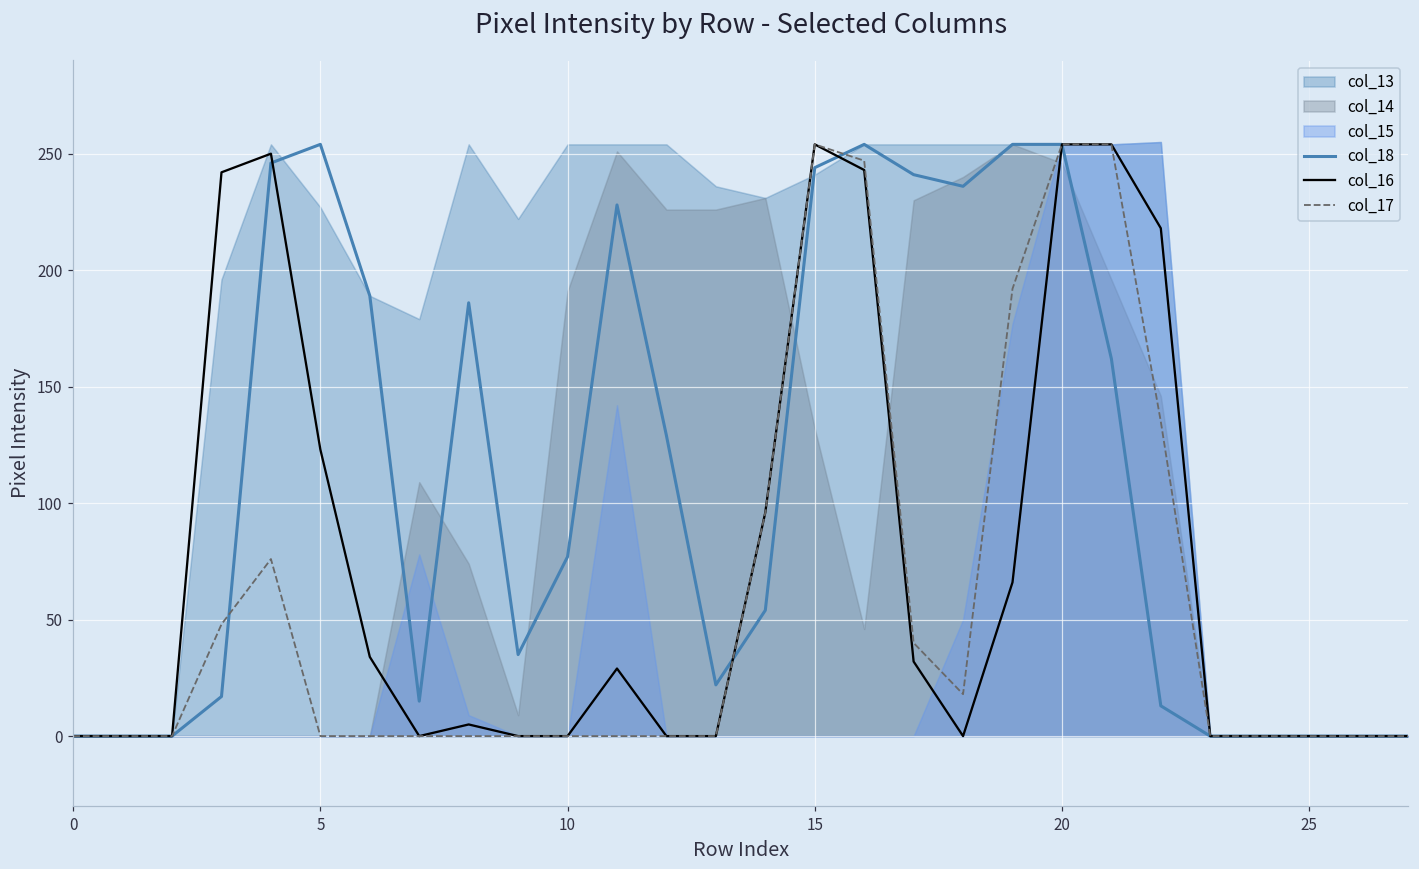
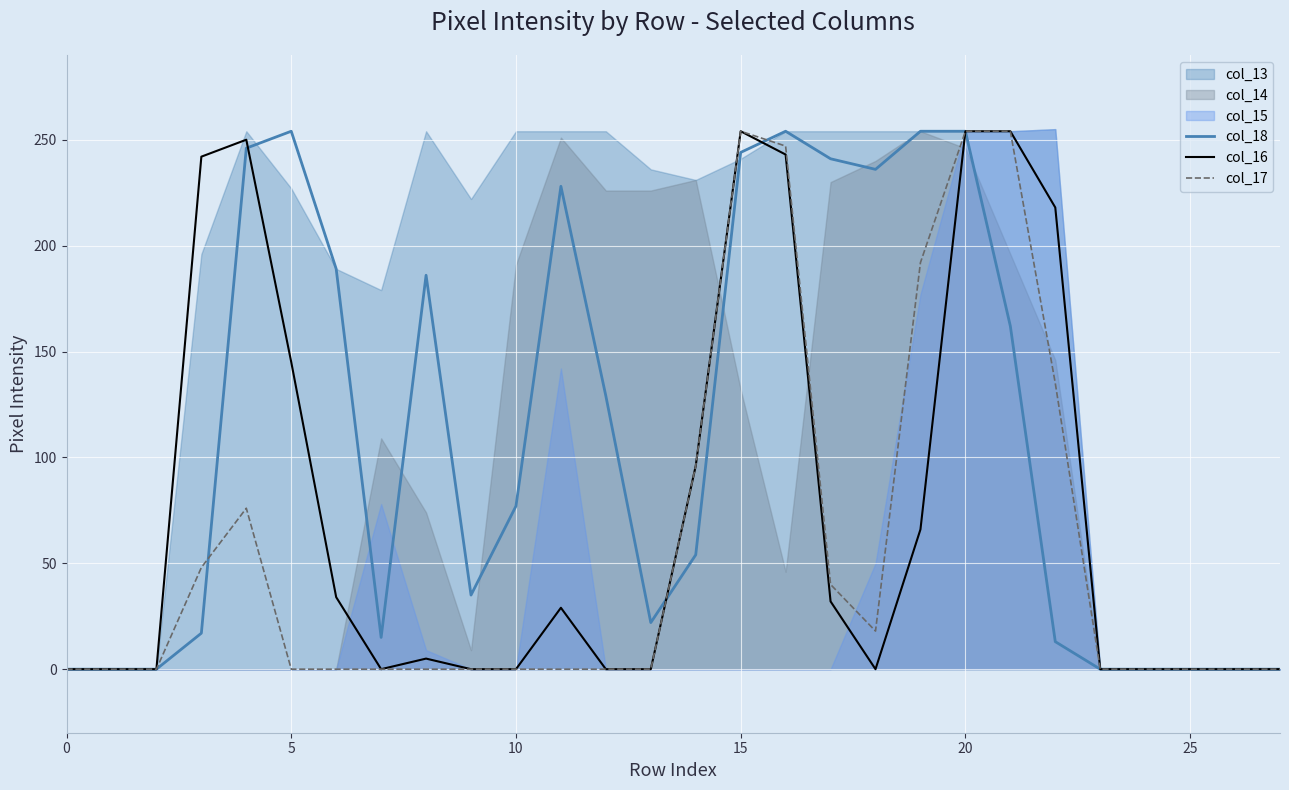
  {
    "col_16": {
-     "5": 123
+     "5": 145
    }
  }
